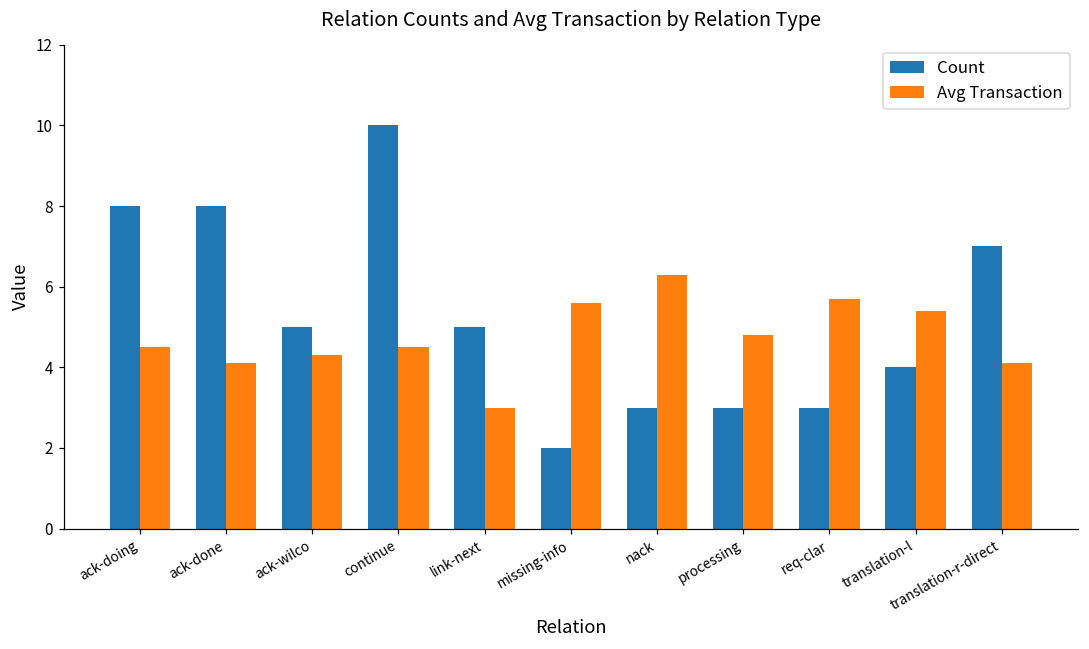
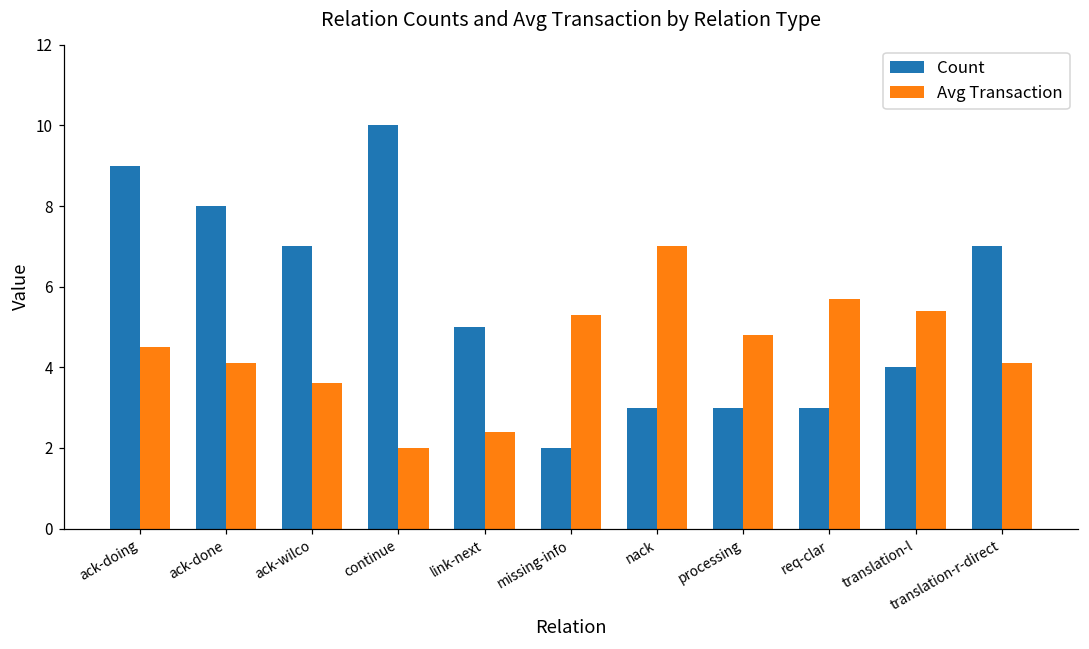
  {
    "Count": {
-     "ack-doing": 8,
+     "ack-doing": 9,
      "ack-done": 8,
-     "ack-wilco": 5,
+     "ack-wilco": 7,
      "continue": 10,
      "link-next": 5,
      "missing-info": 2,
      "nack": 3,
      "processing": 3,
      "req-clar": 3,
      "translation-l": 4,
      "translation-r-direct": 7
    },
    "Avg Transaction": {
      "ack-doing": 4.5,
      "ack-done": 4.1,
-     "ack-wilco": 4.3,
-     "continue": 4.5,
-     "link-next": 3.0,
-     "missing-info": 5.6,
-     "nack": 6.3,
+     "ack-wilco": 3.6,
+     "continue": 2.0,
+     "link-next": 2.4,
+     "missing-info": 5.3,
+     "nack": 7.0,
      "processing": 4.8,
      "req-clar": 5.7,
      "translation-l": 5.4,
      "translation-r-direct": 4.1
    }
  }
